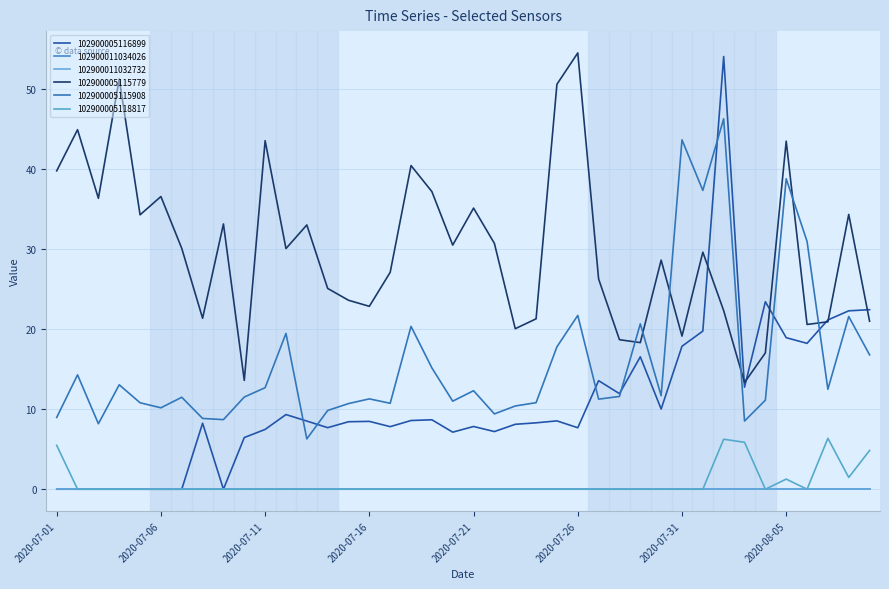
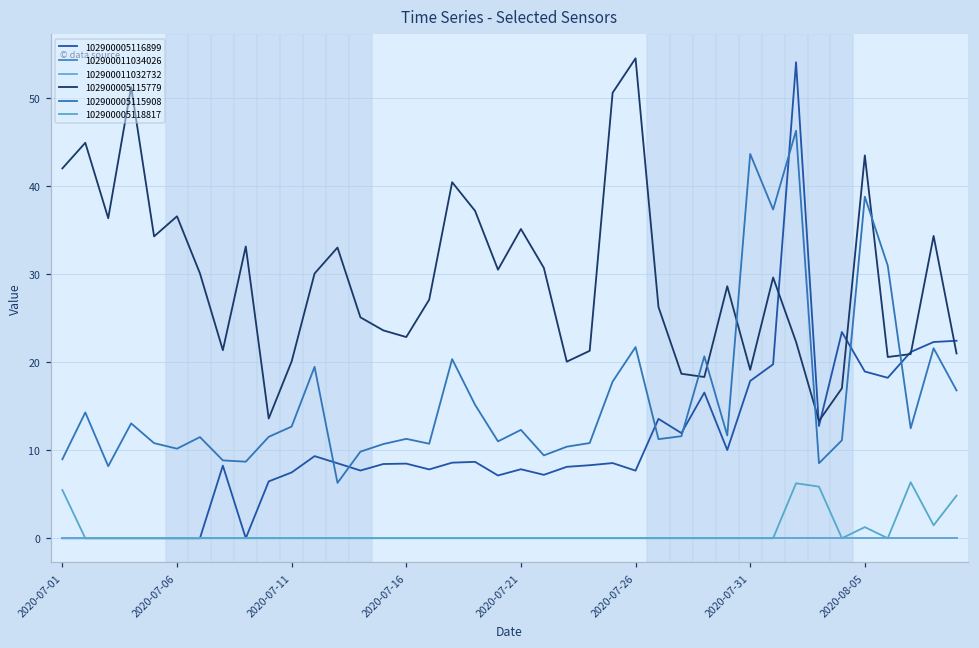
  {
    "102900005115779": {
-     "2020-07-01": 40,
+     "2020-07-01": 42,
      "2020-07-06": 37,
-     "2020-07-11": 44,
+     "2020-07-11": 20,
      "2020-07-16": 23,
      "2020-07-21": 35,
      "2020-07-26": 54,
      "2020-07-31": 19,
      "2020-08-05": 43
    }
  }
